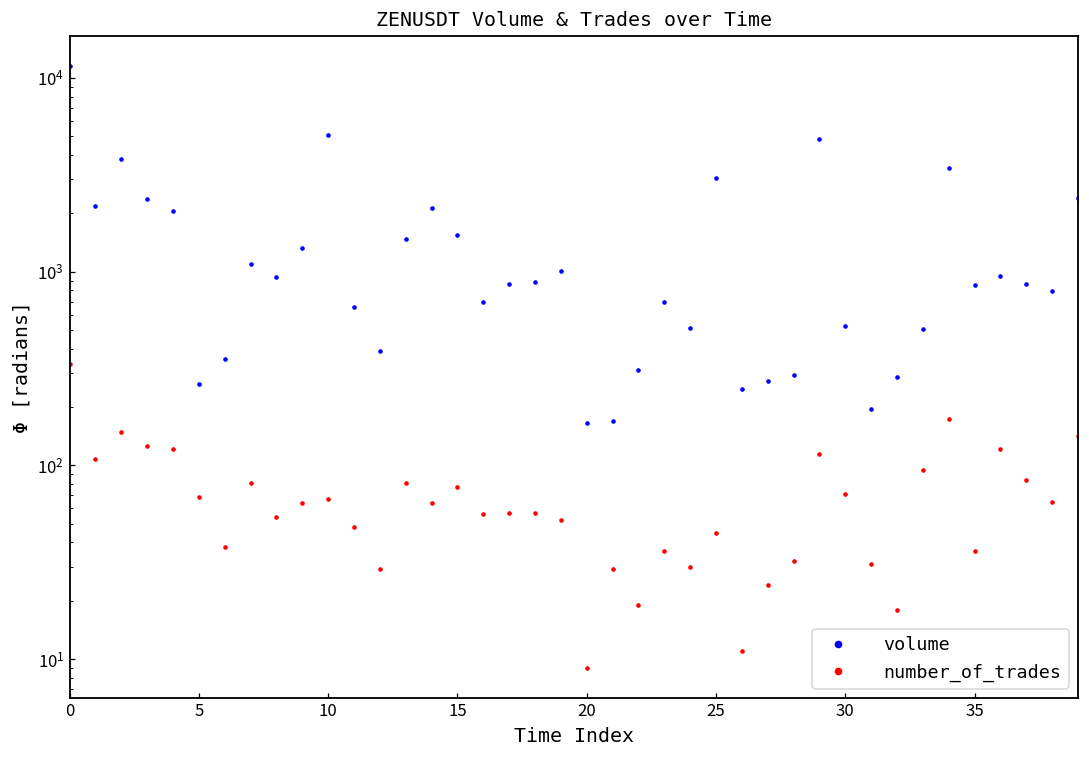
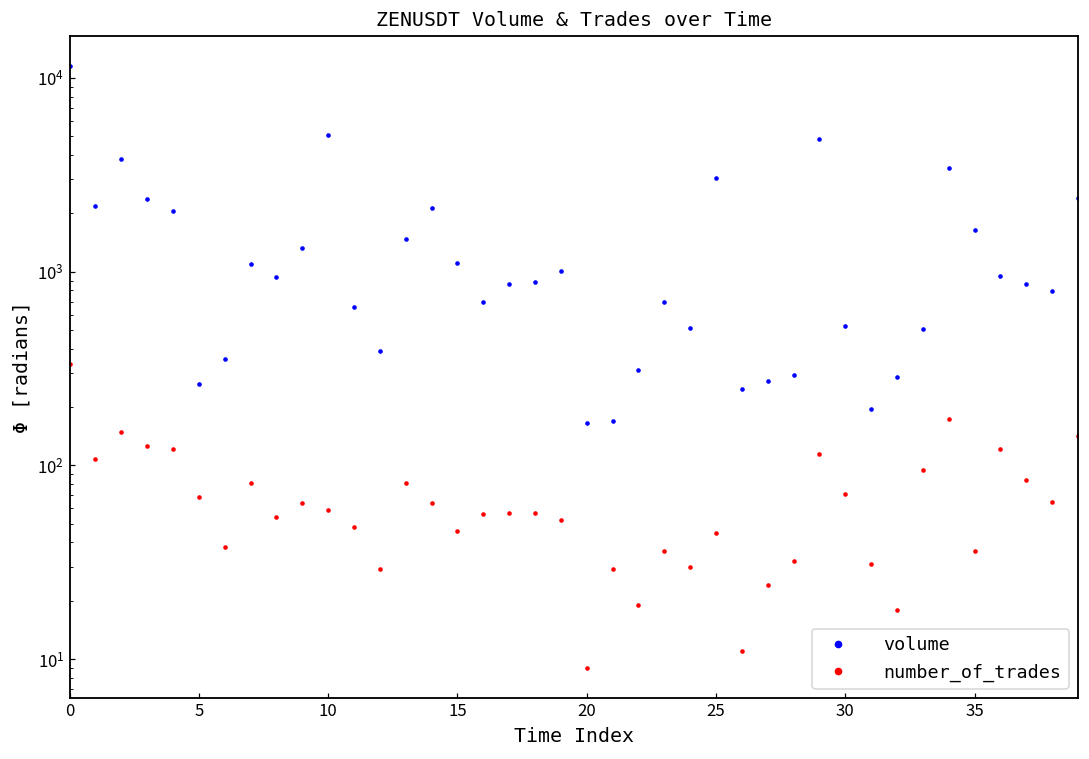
  {
    "volume": {
      "0": 12000,
      "5": 260,
      "10": 5100,
-     "15": 1600,
+     "15": 1100,
      "20": 170,
      "25": 3000,
      "30": 520,
-     "35": 900
+     "35": 1600
    },
    "number_of_trades": {
      "0": 330,
      "5": 69,
-     "10": 67,
-     "15": 80,
+     "10": 59,
+     "15": 46,
      "20": 9,
      "25": 45,
      "30": 71,
      "35": 36
    }
  }
